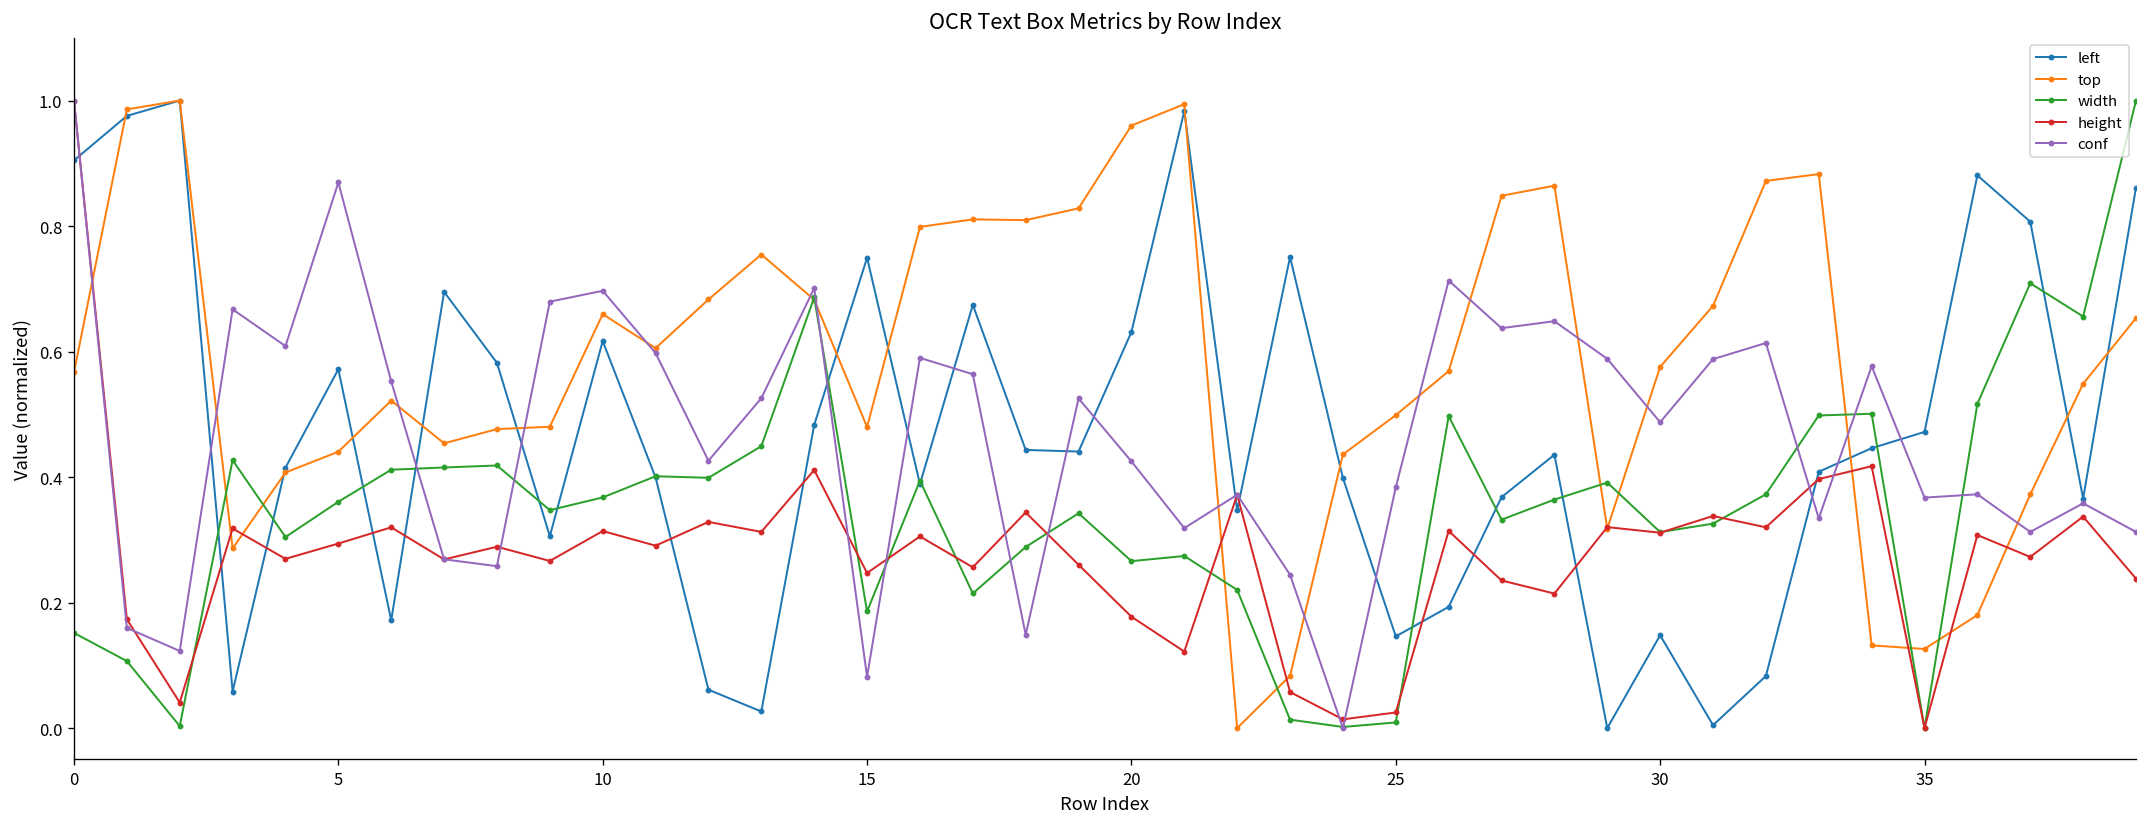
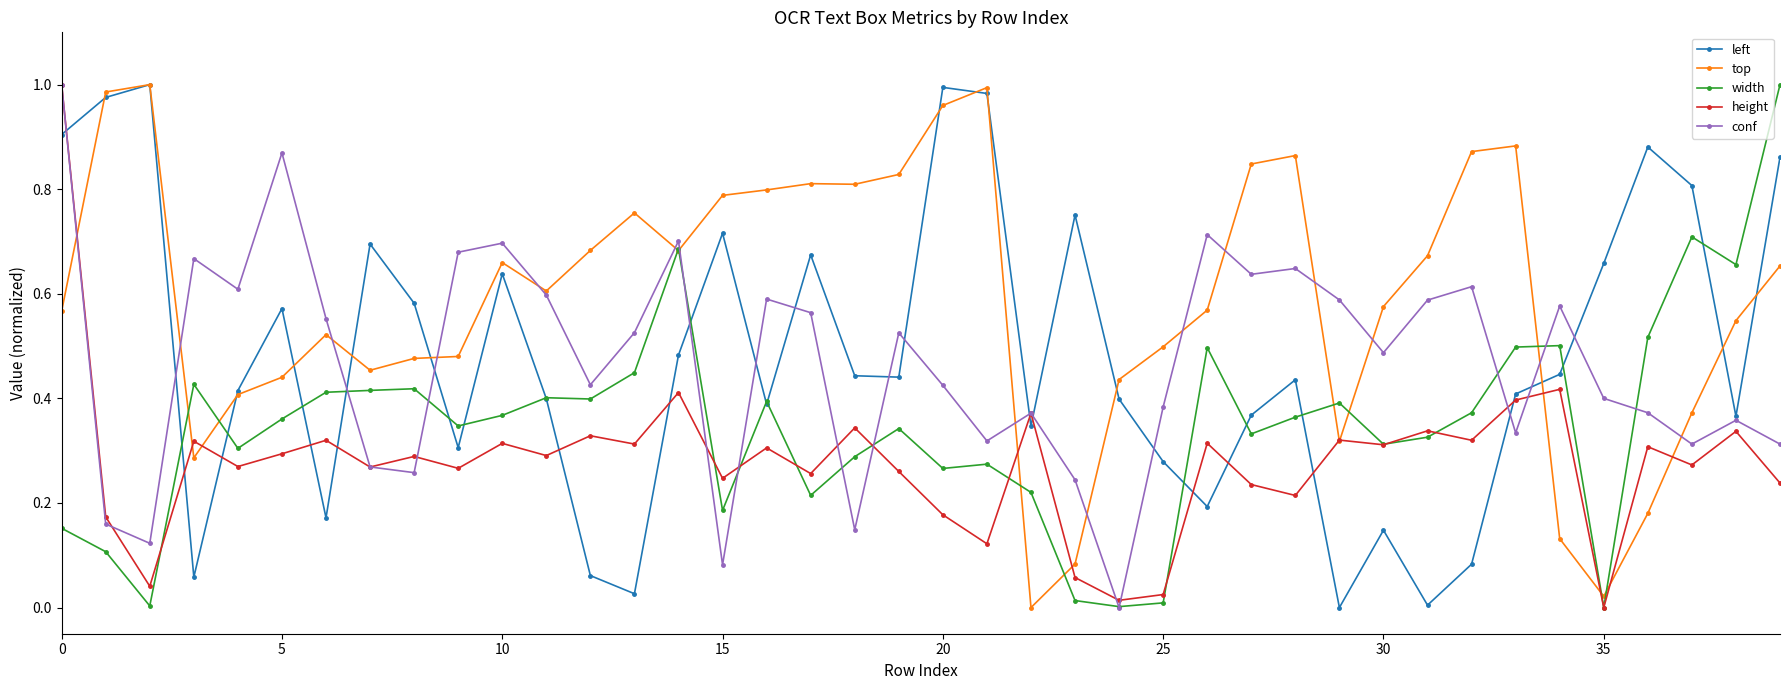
  {
    "left": {
      "0": 0.90,
      "5": 0.57,
-     "10": 0.62,
-     "15": 0.75,
-     "20": 0.63,
-     "25": 0.15,
+     "10": 0.64,
+     "15": 0.72,
+     "20": 0.99,
+     "25": 0.28,
      "30": 0.15,
-     "35": 0.47
+     "35": 0.66
    },
    "top": {
      "0": 0.57,
      "5": 0.44,
      "10": 0.66,
-     "15": 0.48,
+     "15": 0.79,
      "20": 0.96,
      "25": 0.50,
      "30": 0.58,
-     "35": 0.13
+     "35": 0.02
    },
    "width": {
      "0": 0.15,
      "5": 0.36,
      "10": 0.37,
      "15": 0.19,
      "20": 0.27,
      "25": 0.01
    },
    "height": {
      "5": 0.29,
      "10": 0.31,
      "15": 0.25,
      "20": 0.18,
      "25": 0.02
    },
    "conf": {
      "5": 0.87,
      "10": 0.70,
      "15": 0.08,
      "20": 0.42,
      "25": 0.38,
      "30": 0.49,
-     "35": 0.37
+     "35": 0.40
    }
  }
